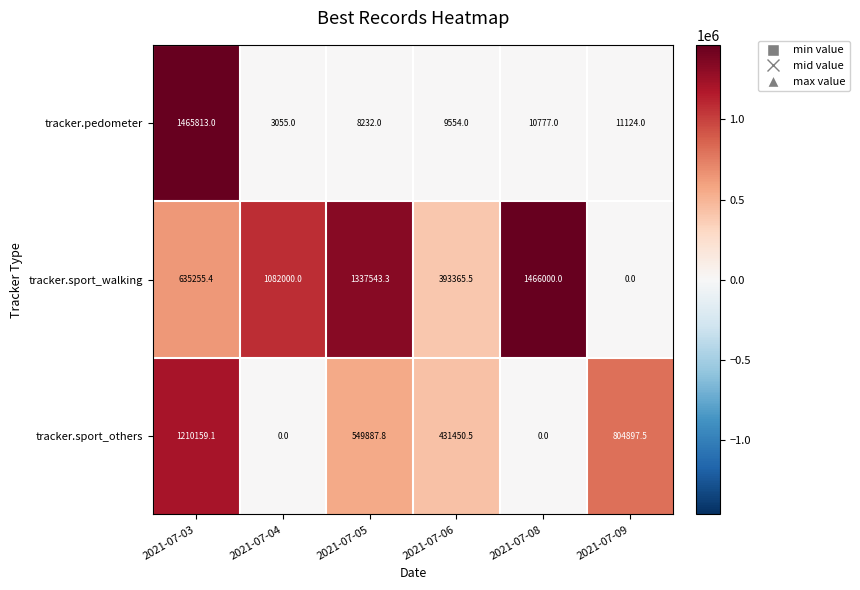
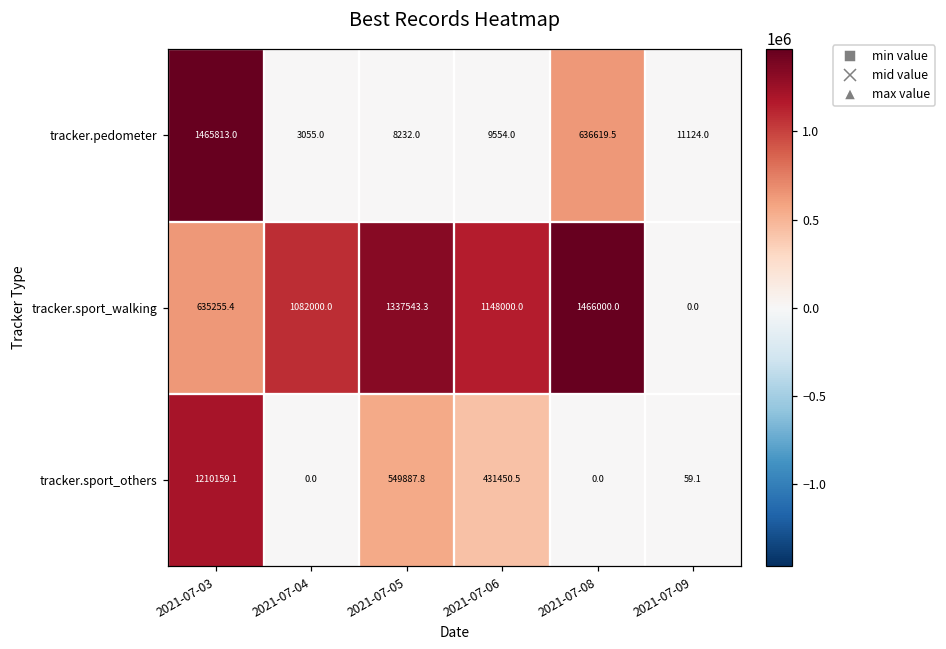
  {
    "tracker.pedometer": {
      "2021-07-03": 1465813.0,
      "2021-07-04": 3055.0,
      "2021-07-05": 8232.0,
      "2021-07-06": 9554.0,
-     "2021-07-08": 10777.0,
+     "2021-07-08": 636619.5,
      "2021-07-09": 11124.0
    },
    "tracker.sport_walking": {
      "2021-07-03": 635255.4,
      "2021-07-04": 1082000.0,
      "2021-07-05": 1337543.3,
-     "2021-07-06": 393365.5,
+     "2021-07-06": 1148000.0,
      "2021-07-08": 1466000.0,
      "2021-07-09": 0.0
    },
    "tracker.sport_others": {
      "2021-07-03": 1210159.1,
      "2021-07-04": 0.0,
      "2021-07-05": 549887.8,
      "2021-07-06": 431450.5,
      "2021-07-08": 0.0,
-     "2021-07-09": 804897.5
+     "2021-07-09": 59.1
    }
  }
